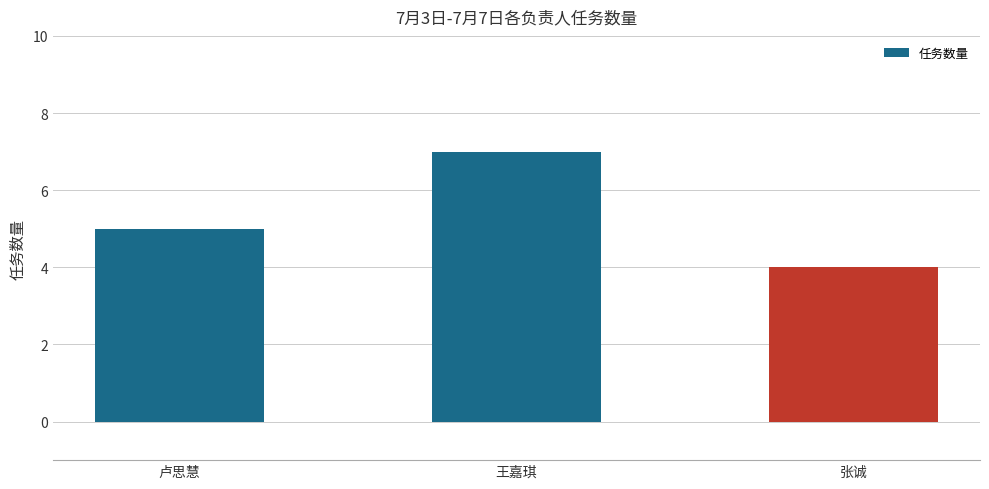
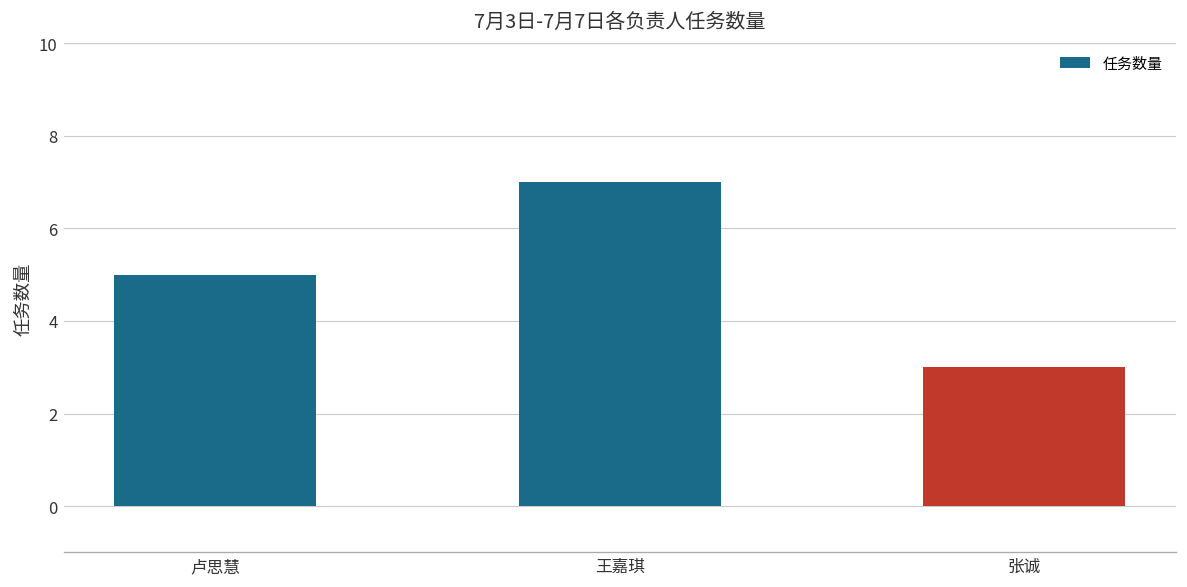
  {
    "卢思慧": 5,
    "王嘉琪": 7,
-   "张诚": 4
+   "张诚": 3
  }
